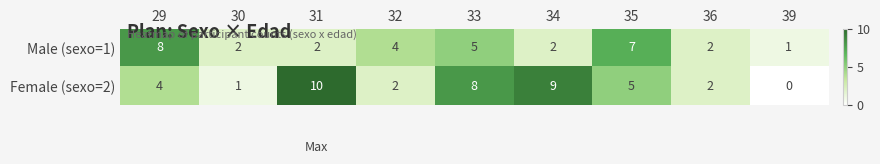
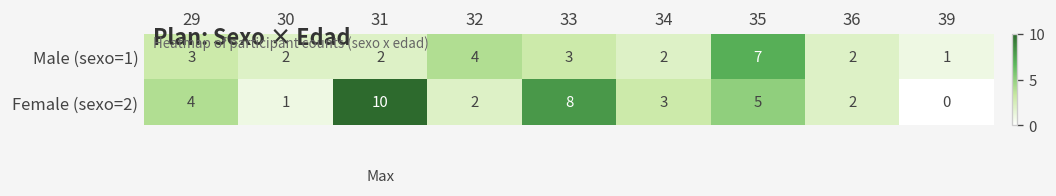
  {
    "Male (sexo=1)": {
-     "29": 8,
+     "29": 3,
      "30": 2,
      "31": 2,
      "32": 4,
-     "33": 5,
+     "33": 3,
      "34": 2,
      "35": 7,
      "36": 2,
      "39": 1
    },
    "Female (sexo=2)": {
      "29": 4,
      "30": 1,
      "31": 10,
      "32": 2,
      "33": 8,
-     "34": 9,
+     "34": 3,
      "35": 5,
      "36": 2,
      "39": 0
    }
  }
